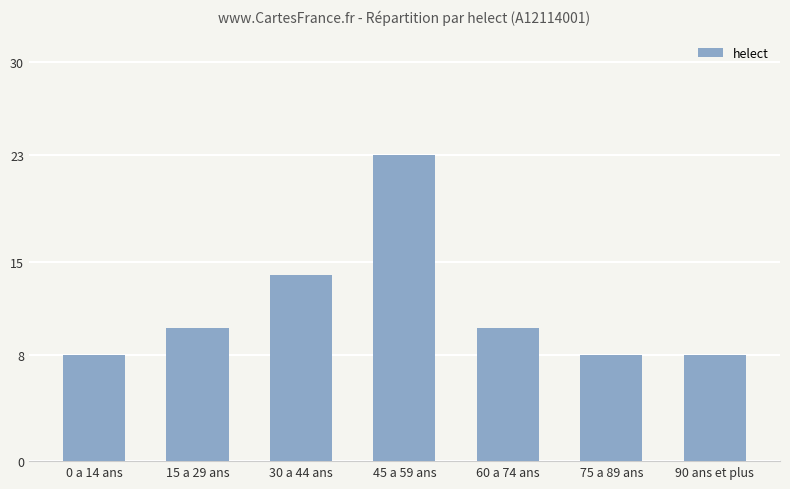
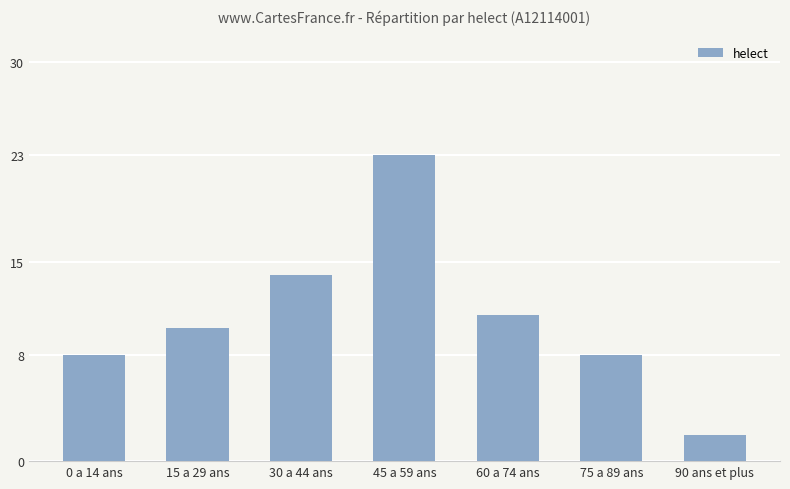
  {
    "0 a 14 ans": 8,
    "15 a 29 ans": 10,
    "30 a 44 ans": 14,
    "45 a 59 ans": 23,
-   "60 a 74 ans": 10,
+   "60 a 74 ans": 11,
    "75 a 89 ans": 8,
-   "90 ans et plus": 8
+   "90 ans et plus": 2
  }
